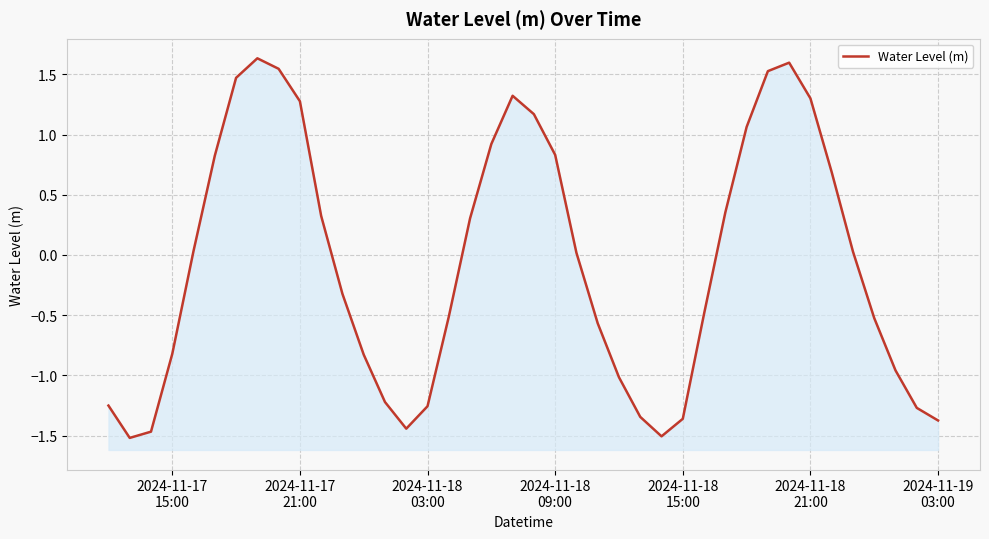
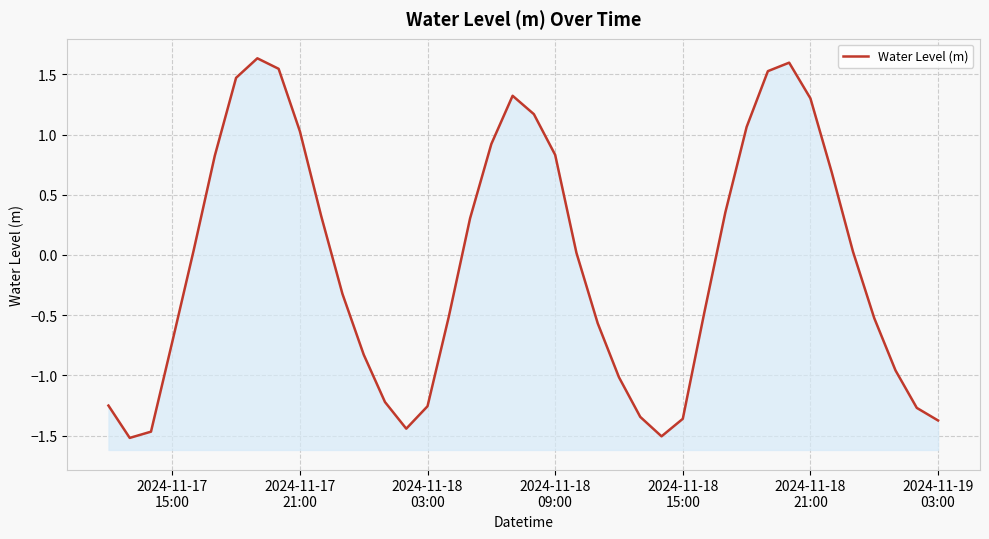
  {
-   "2024-11-17 15:00": -0.82,
-   "2024-11-17 21:00": 1.28,
+   "2024-11-17 15:00": -0.72,
+   "2024-11-17 21:00": 1.03,
    "2024-11-18 03:00": -1.26,
    "2024-11-18 09:00": 0.83,
    "2024-11-18 15:00": -1.36,
    "2024-11-18 21:00": 1.30,
    "2024-11-19 03:00": -1.37
  }
